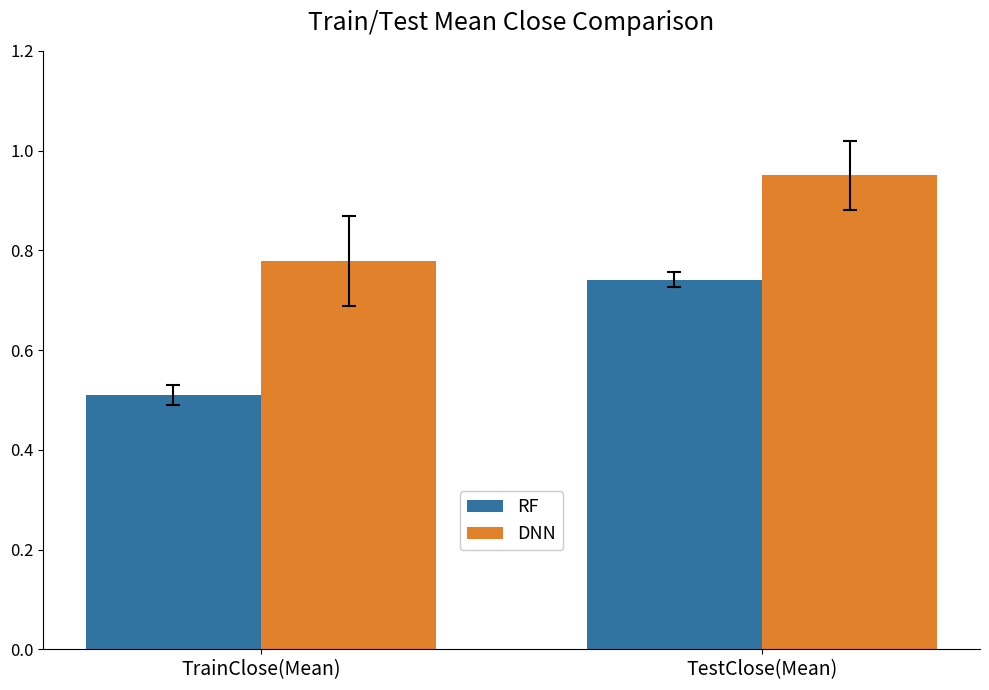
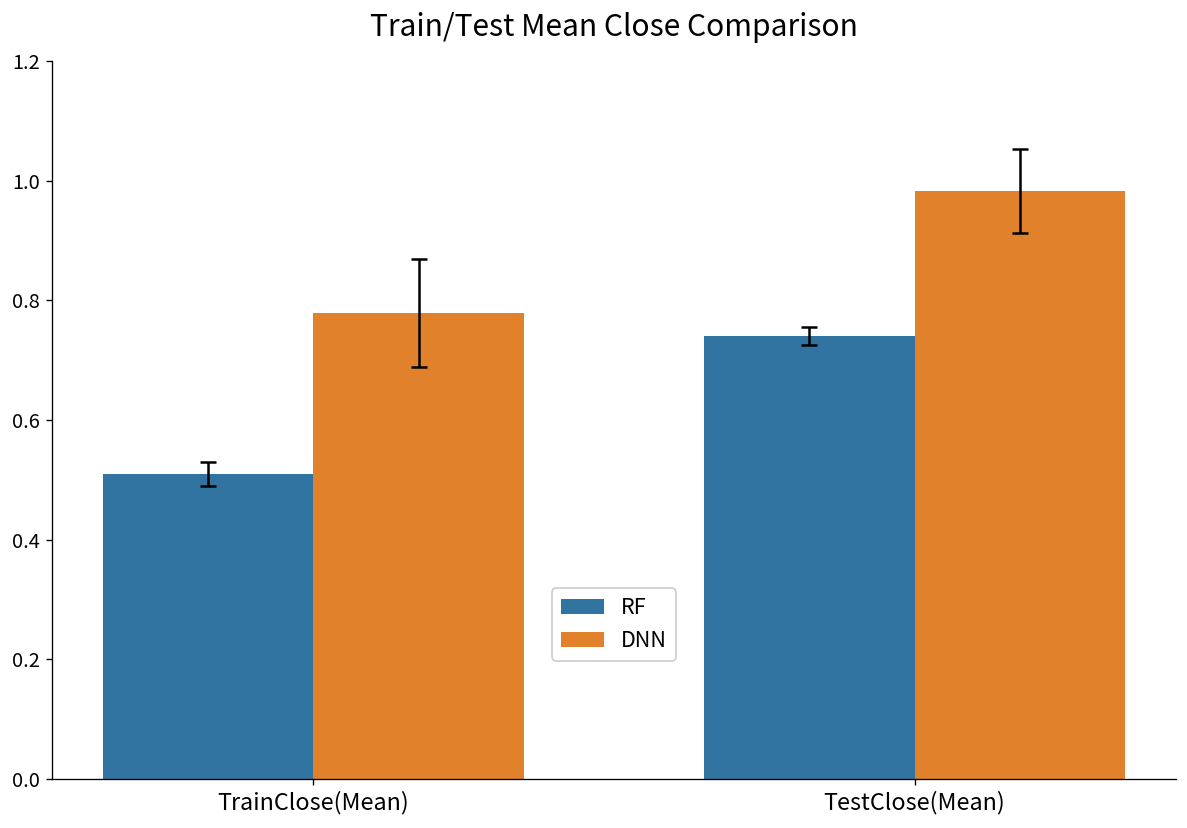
  {
    "DNN": {
      "TrainClose(Mean)": 0.78,
-     "TestClose(Mean)": 0.95
+     "TestClose(Mean)": 0.98
    }
  }
